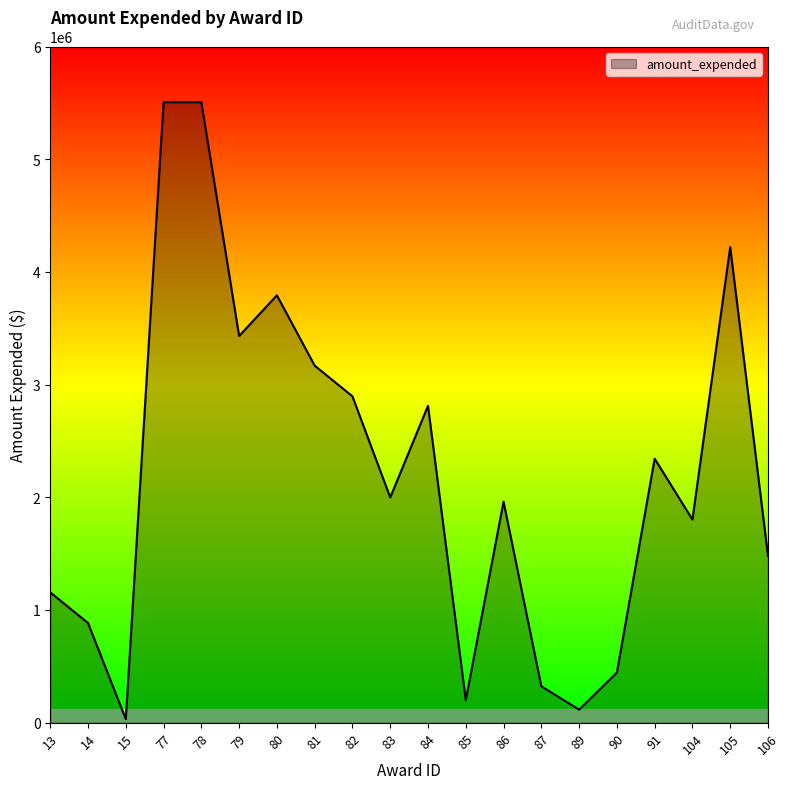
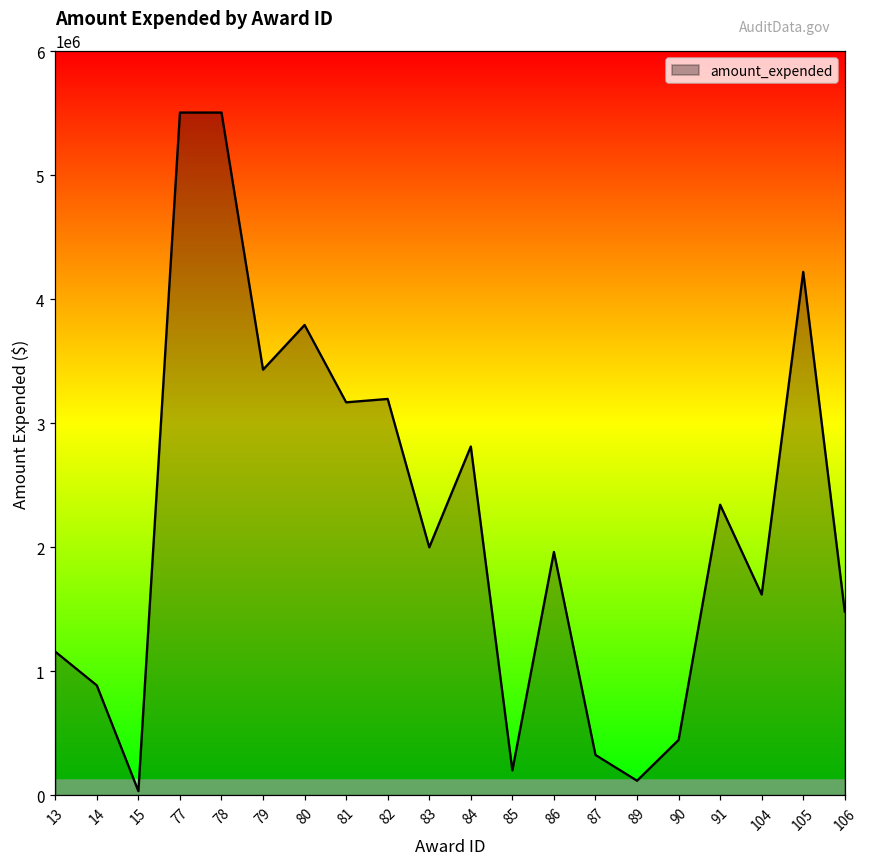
  {
    "13": 1160000,
    "14": 880000,
    "77": 5510000,
    "78": 5510000,
    "79": 3430000,
    "80": 3790000,
    "81": 3170000,
-   "82": 2900000,
+   "82": 3200000,
    "83": 2000000,
    "84": 2810000,
    "85": 200000,
    "86": 1960000,
    "87": 320000,
    "90": 440000,
    "91": 2340000,
-   "104": 1800000,
+   "104": 1620000,
    "105": 4220000,
    "106": 1480000
  }
